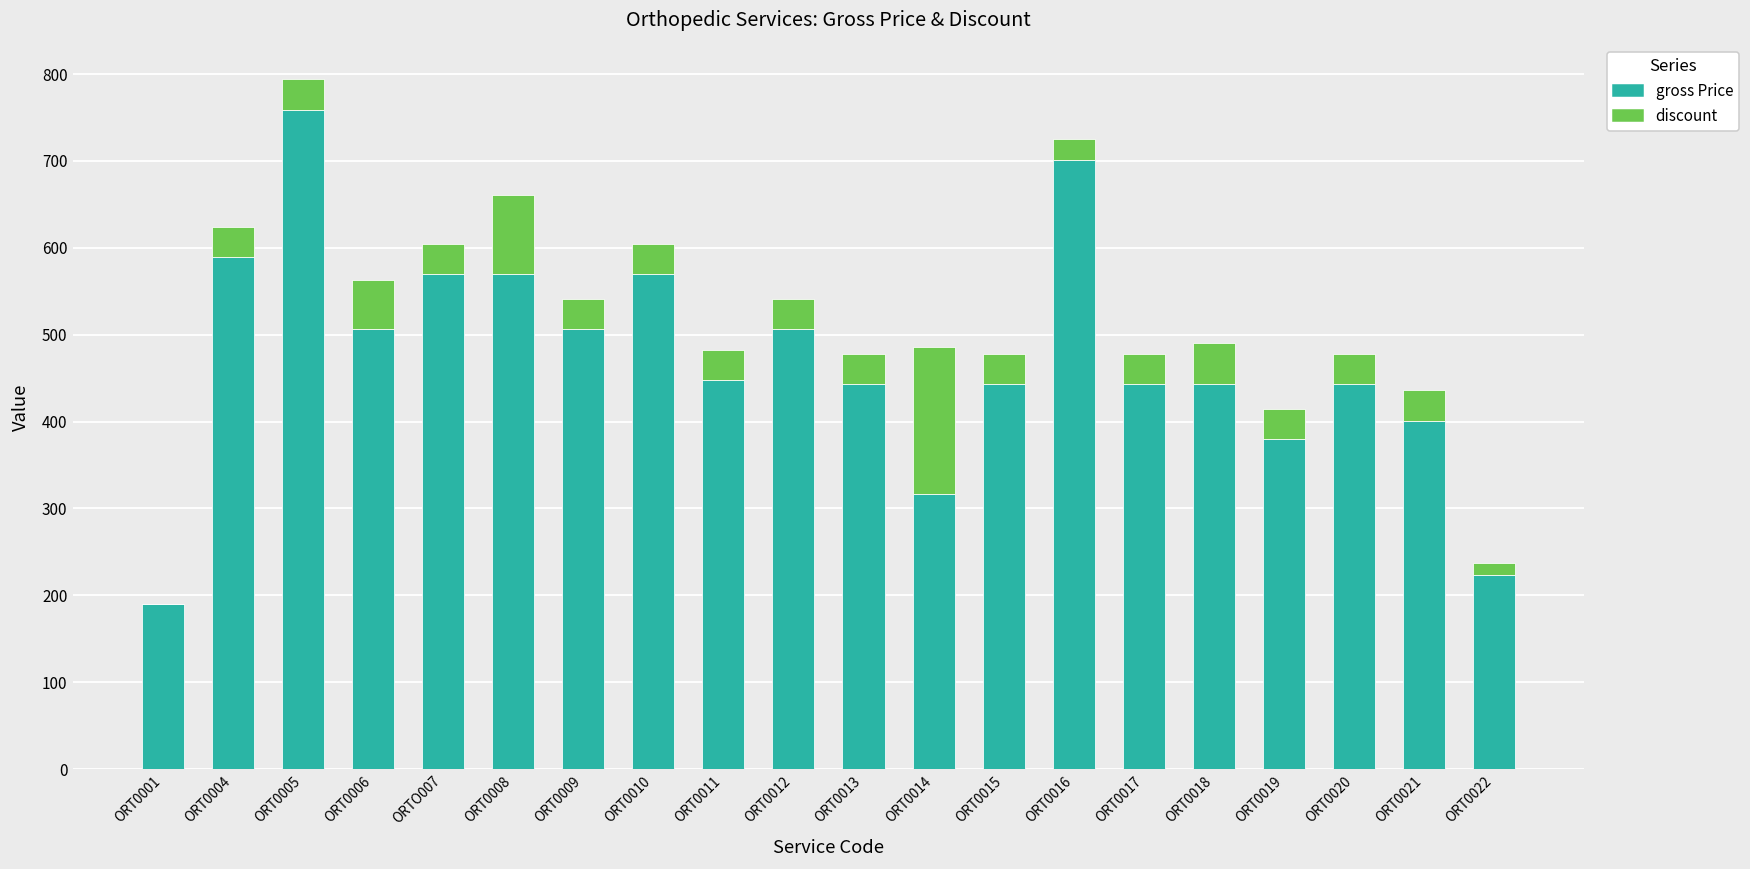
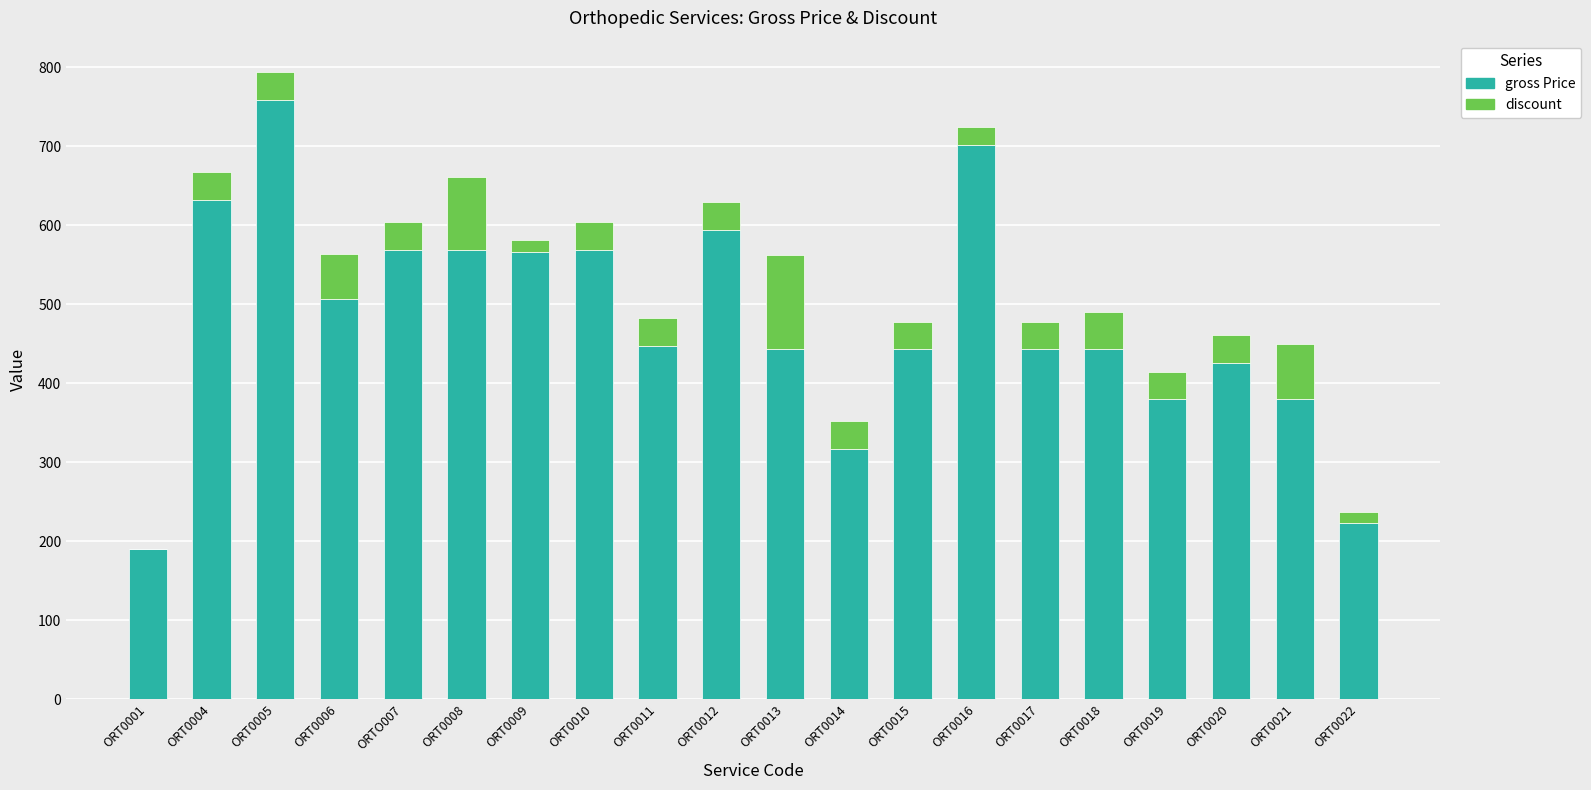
  {
    "gross Price": {
      "ORT0001": 190,
-     "ORT0004": 590,
+     "ORT0004": 630,
      "ORT0005": 760,
      "ORT0006": 510,
      "ORTO007": 570,
      "ORT0008": 570,
-     "ORT0009": 510,
+     "ORT0009": 570,
      "ORT0010": 570,
      "ORT0011": 450,
-     "ORT0012": 510,
+     "ORT0012": 590,
      "ORT0013": 440,
      "ORT0014": 320,
      "ORT0015": 440,
      "ORT0016": 700,
      "ORT0017": 440,
      "ORT0018": 440,
      "ORT0019": 380,
-     "ORT0020": 440,
-     "ORT0021": 400,
+     "ORT0020": 430,
+     "ORT0021": 380,
      "ORT0022": 220
    },
    "discount": {
      "ORT0001": 0,
      "ORT0004": 40,
      "ORT0005": 40,
      "ORT0006": 60,
      "ORTO007": 40,
      "ORT0008": 90,
-     "ORT0009": 40,
+     "ORT0009": 20,
      "ORT0010": 40,
      "ORT0011": 40,
      "ORT0012": 40,
-     "ORT0013": 40,
-     "ORT0014": 170,
+     "ORT0013": 120,
+     "ORT0014": 40,
      "ORT0015": 40,
      "ORT0016": 20,
      "ORT0017": 40,
      "ORT0018": 50,
      "ORT0019": 40,
      "ORT0020": 40,
-     "ORT0021": 40,
+     "ORT0021": 70,
      "ORT0022": 10
    }
  }
